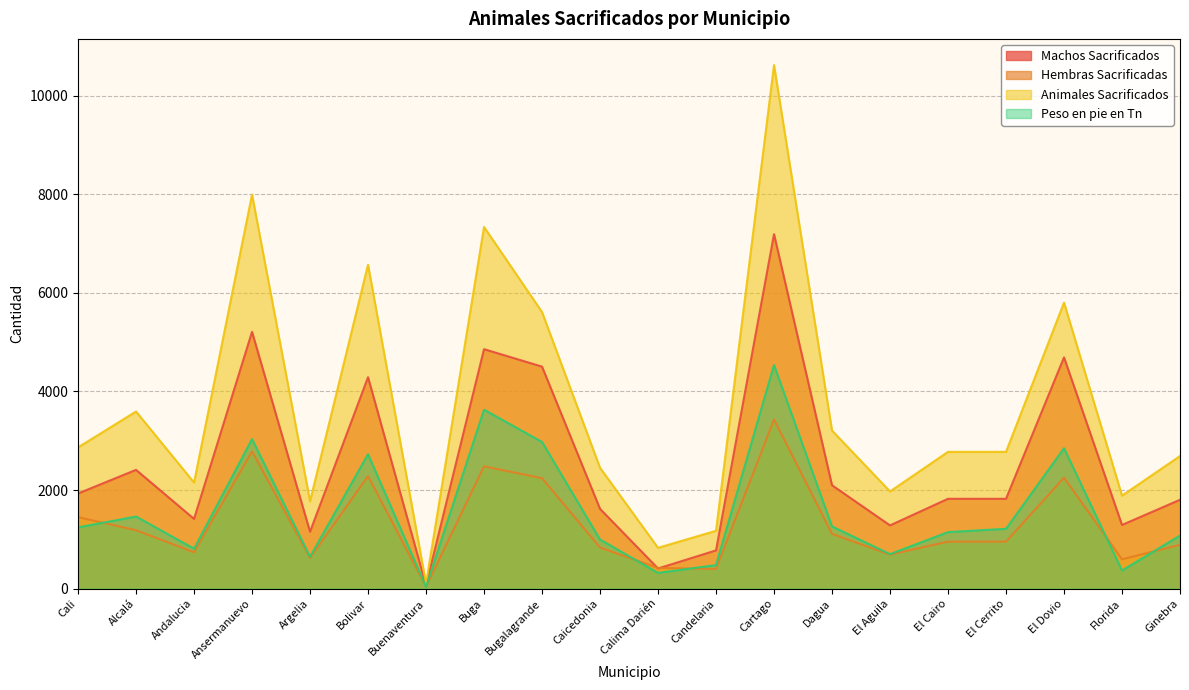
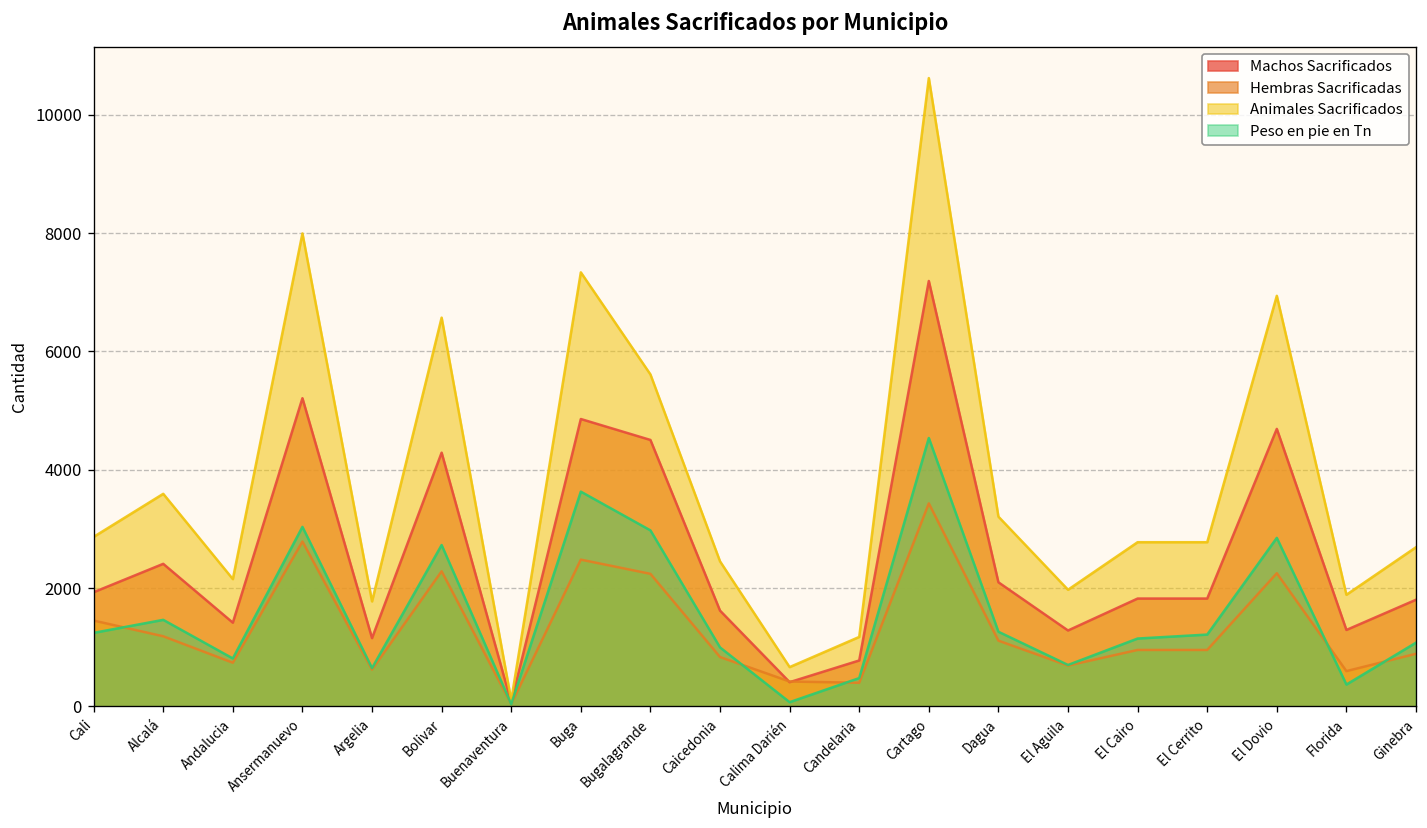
  {
    "Animales Sacrificados": {
      "Cali": 2900,
      "Alcalá": 3600,
      "Andalucia": 2200,
      "Ansermanuevo": 8000,
      "Argelia": 1800,
      "Bolivar": 6600,
      "Buga": 7300,
      "Bugalagrande": 5600,
      "Caicedonia": 2500,
-     "Calima Darién": 800,
+     "Calima Darién": 700,
      "Candelaria": 1200,
      "Cartago": 10600,
      "Dagua": 3200,
      "El Aguila": 2000,
      "El Cairo": 2800,
      "El Cerrito": 2800,
-     "El Dovio": 5800,
+     "El Dovio": 6900,
      "Florida": 1900,
      "Ginebra": 2700
    },
    "Peso en pie en Tn": {
      "Cali": 1200,
      "Alcalá": 1500,
      "Andalucia": 800,
      "Ansermanuevo": 3000,
      "Bolivar": 2700,
      "Buga": 3600,
      "Bugalagrande": 3000,
      "Caicedonia": 1000,
-     "Calima Darién": 300,
+     "Calima Darién": 100,
      "Candelaria": 500,
      "Cartago": 4500,
      "Dagua": 1300,
      "El Cairo": 1100,
      "El Cerrito": 1200,
      "El Dovio": 2800,
      "Florida": 400,
      "Ginebra": 1100
    }
  }
